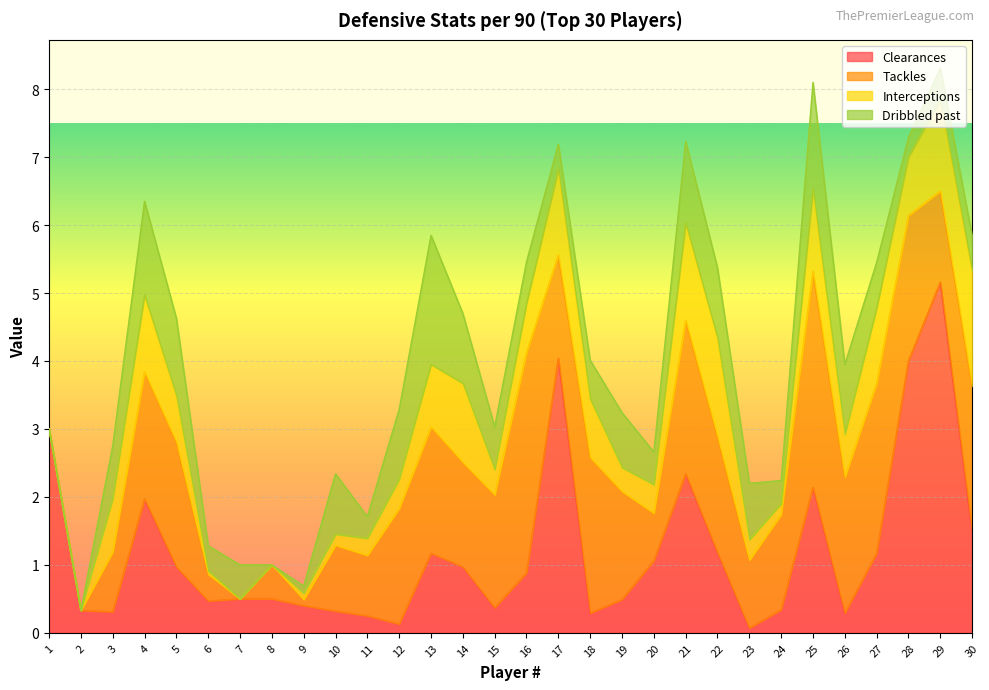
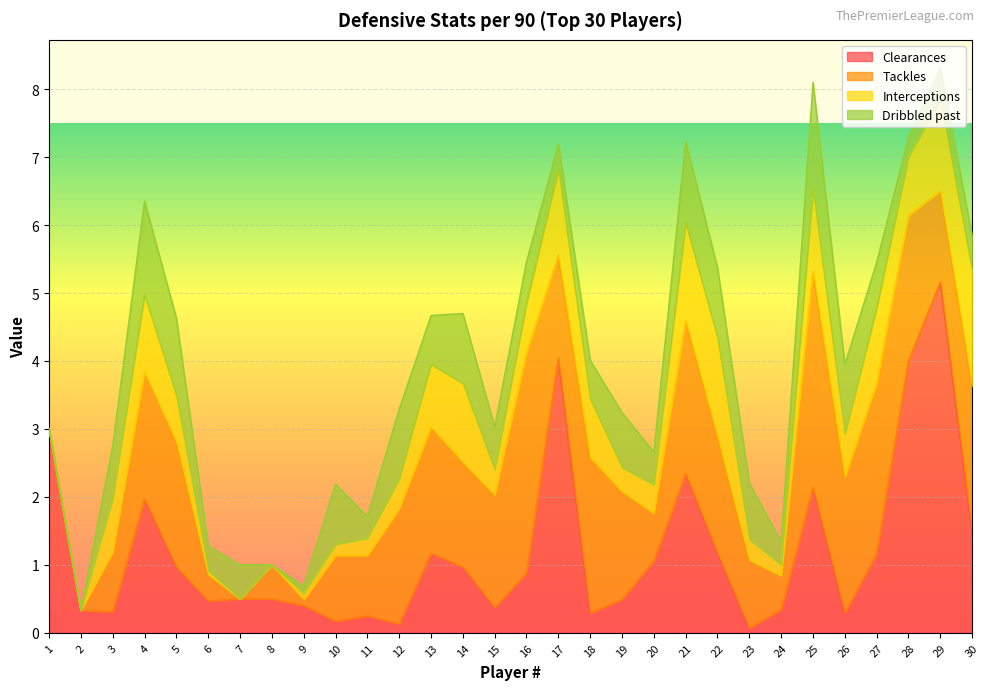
  {
    "Clearances": {
      "3": 0.3,
      "4": 2.0,
      "5": 1.0,
      "6": 0.5,
      "8": 0.5,
      "9": 0.4,
-     "10": 0.3,
+     "10": 0.2,
      "11": 0.3,
      "12": 0.1,
      "13": 1.2,
      "14": 1.0,
      "15": 0.4,
      "16": 0.9,
      "17": 4.0,
      "18": 0.3,
      "19": 0.5,
      "20": 1.1,
      "21": 2.3,
      "22": 1.2,
      "23": 0.1,
      "24": 0.3,
      "25": 2.1,
      "26": 0.3,
      "27": 1.2,
      "28": 4.0,
      "29": 5.2,
      "30": 1.5
    },
    "Tackles": {
      "3": 0.9,
      "4": 1.9,
      "5": 1.8,
      "6": 0.4,
      "9": 0.1,
      "10": 1.0,
      "11": 0.9,
      "12": 1.7,
      "13": 1.9,
      "14": 1.5,
      "15": 1.7,
      "16": 3.2,
      "17": 1.5,
      "18": 2.3,
      "19": 1.6,
      "20": 0.7,
      "21": 2.3,
      "22": 1.7,
      "23": 1.0,
-     "24": 1.4,
+     "24": 0.5,
      "25": 3.2,
      "26": 2.0,
      "27": 2.5,
      "28": 2.1,
      "29": 1.3,
      "30": 2.1
    },
    "Interceptions": {
      "3": 0.8,
      "4": 1.1,
      "5": 0.7,
      "6": 0.1,
      "9": 0.1,
      "10": 0.2,
      "11": 0.3,
      "12": 0.4,
      "13": 0.9,
      "14": 1.2,
      "15": 0.4,
      "16": 0.7,
      "17": 1.3,
      "18": 0.9,
      "19": 0.4,
      "20": 0.4,
      "21": 1.4,
      "22": 1.5,
      "23": 0.3,
      "24": 0.2,
      "25": 1.2,
      "26": 0.6,
      "27": 1.1,
      "28": 0.9,
      "30": 1.7
    },
    "Dribbled past": {
      "3": 0.8,
      "4": 1.4,
      "5": 1.1,
      "6": 0.4,
      "7": 0.5,
      "9": 0.1,
      "10": 0.9,
      "11": 0.3,
      "12": 1.0,
-     "13": 1.9,
+     "13": 0.7,
      "14": 1.0,
      "15": 0.6,
      "16": 0.6,
      "17": 0.4,
      "18": 0.6,
      "19": 0.8,
      "20": 0.5,
      "21": 1.2,
      "22": 1.0,
      "23": 0.8,
      "24": 0.3,
      "25": 1.6,
      "26": 1.0,
      "27": 0.7,
      "28": 0.3,
      "30": 0.5
    }
  }
